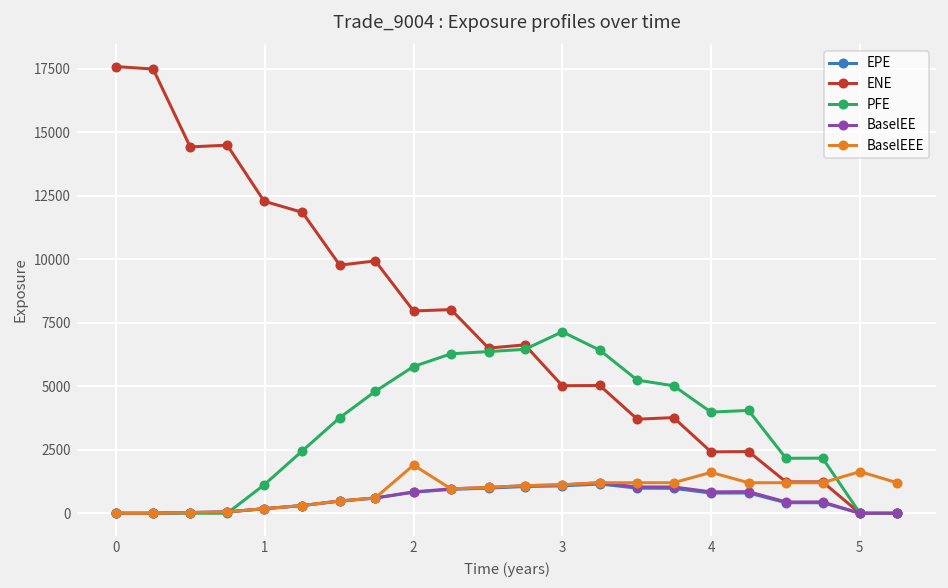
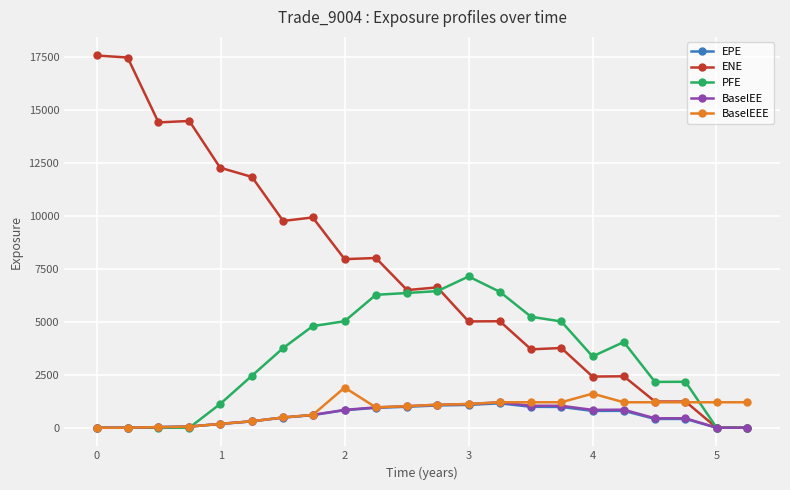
  {
    "ENE": {
      "0": 17600,
      "1": 12300,
      "2": 8000,
      "3": 5000,
      "4": 2400
    },
    "PFE": {
      "1": 1100,
-     "2": 5800,
+     "2": 5000,
      "3": 7100,
-     "4": 4000
+     "4": 3400
    },
    "BaselEEE": {
      "2": 1900,
      "4": 1600,
-     "5": 1600
+     "5": 1200
    }
  }
